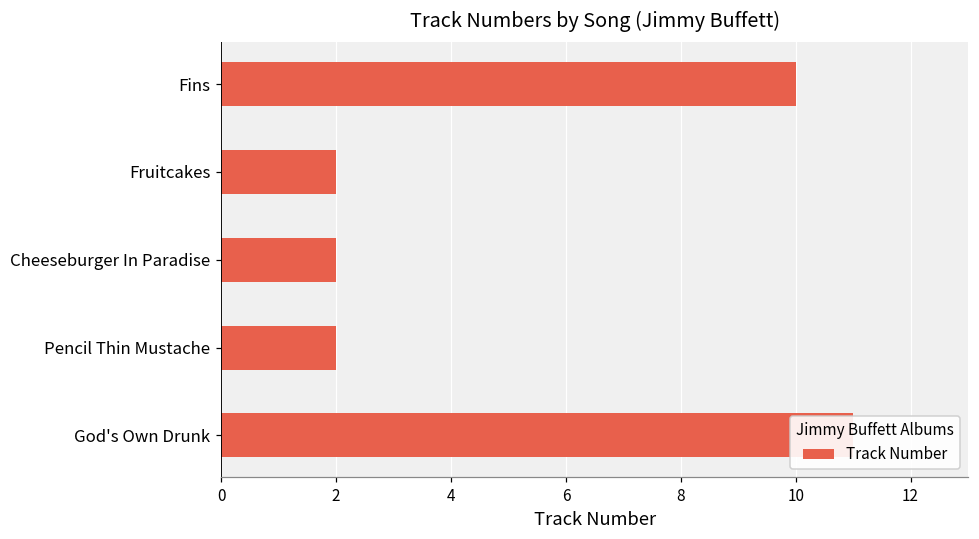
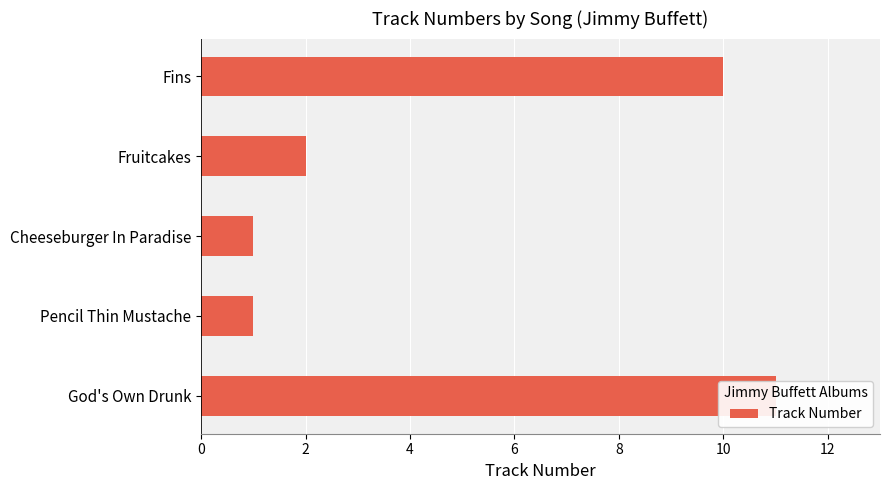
  {
    "Fins": 10,
    "Fruitcakes": 2,
-   "Cheeseburger In Paradise": 2,
-   "Pencil Thin Mustache": 2
+   "Cheeseburger In Paradise": 1,
+   "Pencil Thin Mustache": 1
  }
